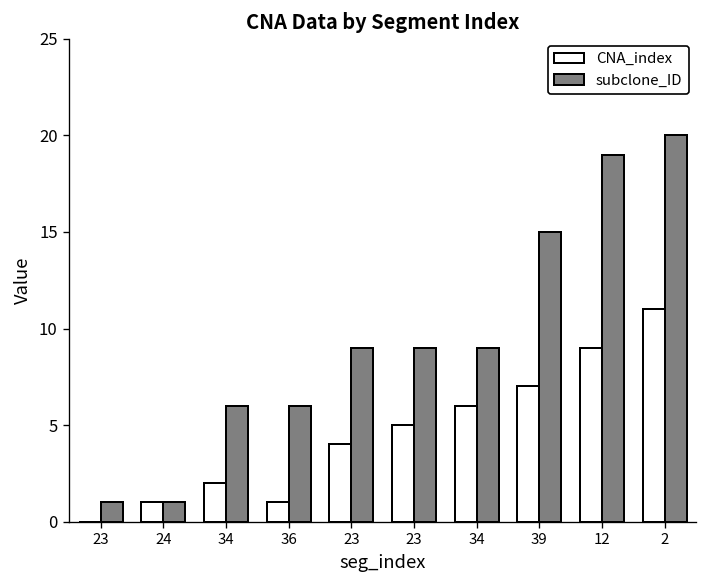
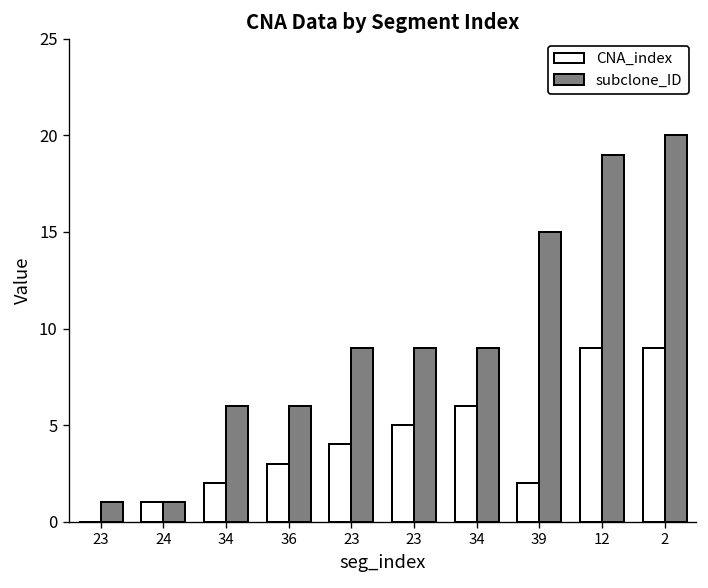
  {
    "CNA_index": {
      "24": 1,
-     "36": 1,
-     "39": 7,
+     "36": 3,
+     "39": 2,
      "12": 9,
-     "2": 11
+     "2": 9
    },
    "subclone_ID": {
      "24": 1,
      "36": 6,
      "39": 15,
      "12": 19,
      "2": 20
    }
  }
